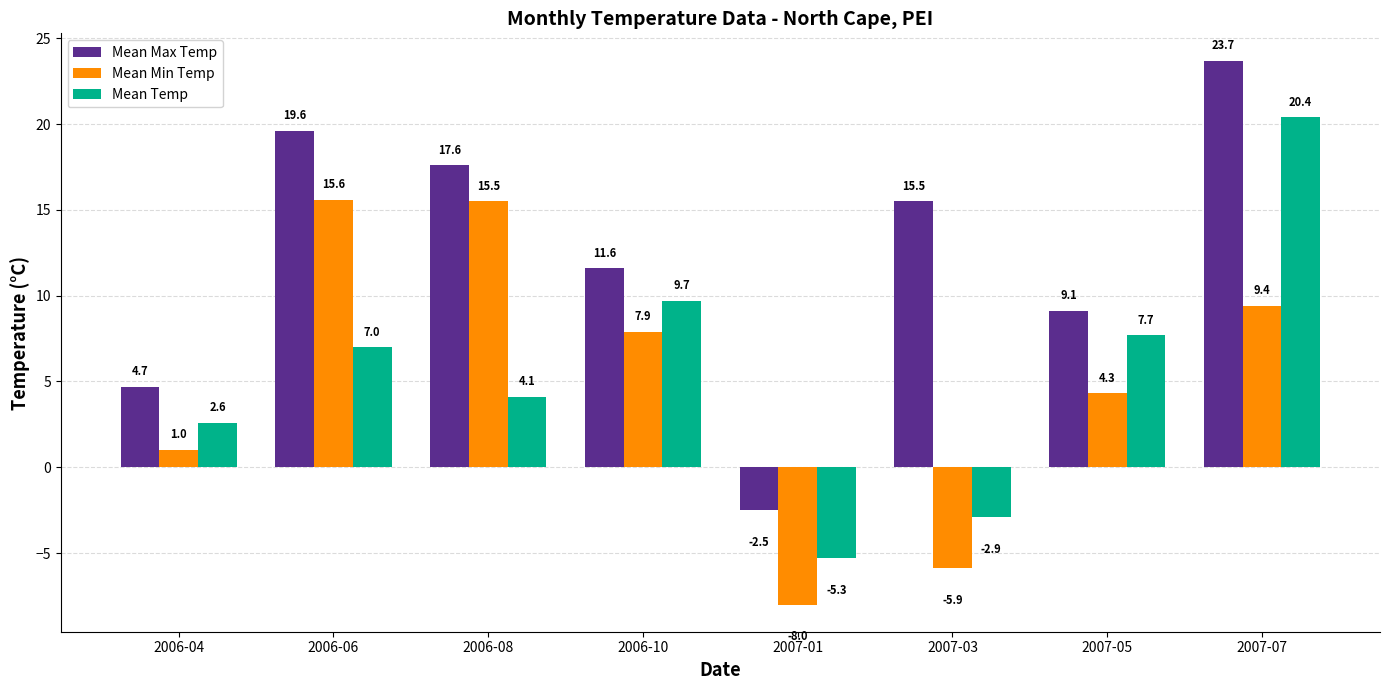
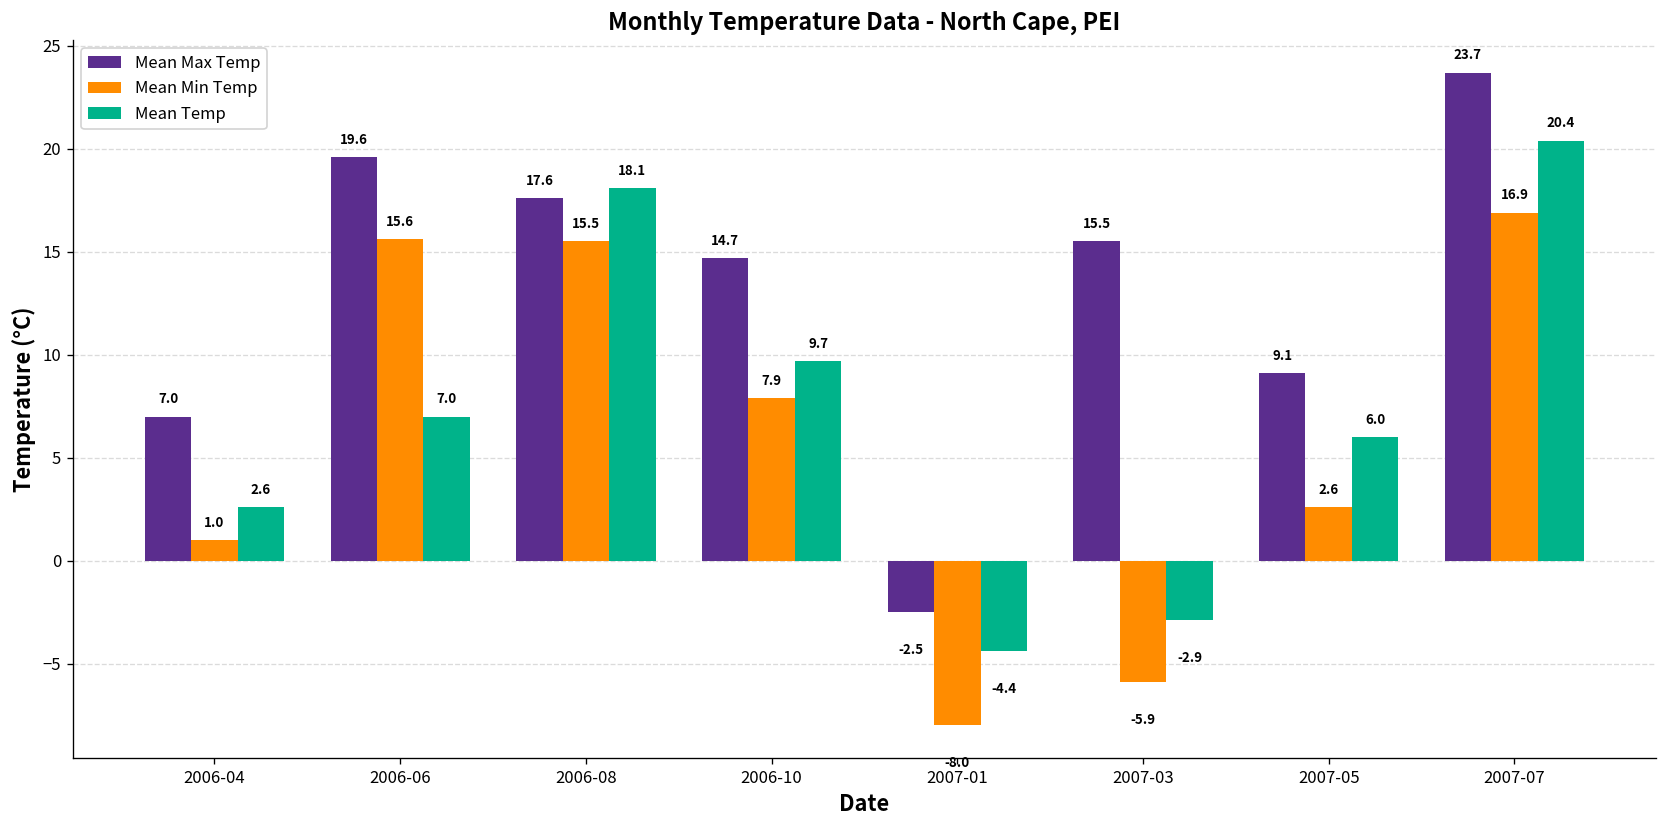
  {
    "Mean Max Temp": {
-     "2006-04": 4.7,
+     "2006-04": 7.0,
      "2006-06": 19.6,
      "2006-08": 17.6,
-     "2006-10": 11.6,
+     "2006-10": 14.7,
      "2007-03": 15.5,
      "2007-05": 9.1,
      "2007-07": 23.7
    },
    "Mean Min Temp": {
      "2006-04": 1.0,
      "2006-06": 15.6,
      "2006-08": 15.5,
      "2006-10": 7.9,
-     "2007-05": 4.3,
-     "2007-07": 9.4
+     "2007-05": 2.6,
+     "2007-07": 16.9
    },
    "Mean Temp": {
      "2006-04": 2.6,
      "2006-06": 7.0,
-     "2006-08": 4.1,
+     "2006-08": 18.1,
      "2006-10": 9.7,
-     "2007-01": -5.3,
-     "2007-05": 7.7,
+     "2007-01": -4.4,
+     "2007-05": 6.0,
      "2007-07": 20.4
    }
  }
